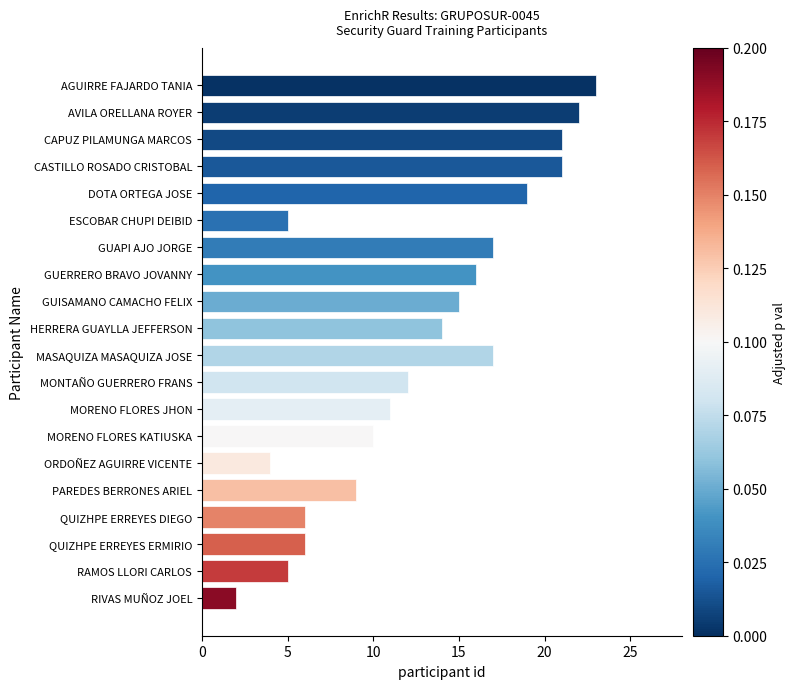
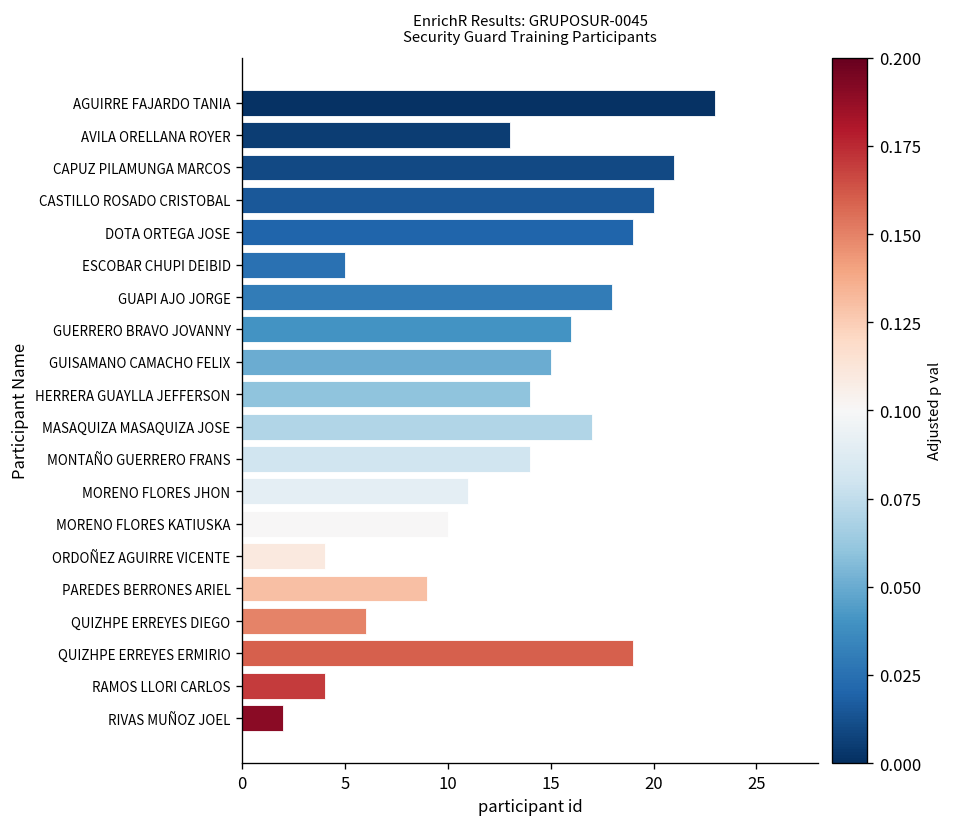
  {
    "AGUIRRE FAJARDO TANIA": 23,
-   "AVILA ORELLANA ROYER": 22,
+   "AVILA ORELLANA ROYER": 13,
    "CAPUZ PILAMUNGA MARCOS": 21,
-   "CASTILLO ROSADO CRISTOBAL": 21,
+   "CASTILLO ROSADO CRISTOBAL": 20,
    "DOTA ORTEGA JOSE": 19,
    "ESCOBAR CHUPI DEIBID": 5,
-   "GUAPI AJO JORGE": 17,
+   "GUAPI AJO JORGE": 18,
    "GUERRERO BRAVO JOVANNY": 16,
    "GUISAMANO CAMACHO FELIX": 15,
    "HERRERA GUAYLLA JEFFERSON": 14,
    "MASAQUIZA MASAQUIZA JOSE": 17,
-   "MONTAÑO GUERRERO FRANS": 12,
+   "MONTAÑO GUERRERO FRANS": 14,
    "MORENO FLORES JHON": 11,
    "MORENO FLORES KATIUSKA": 10,
    "ORDOÑEZ AGUIRRE VICENTE": 4,
    "PAREDES BERRONES ARIEL": 9,
    "QUIZHPE ERREYES DIEGO": 6,
-   "QUIZHPE ERREYES ERMIRIO": 6,
-   "RAMOS LLORI CARLOS": 5,
+   "QUIZHPE ERREYES ERMIRIO": 19,
+   "RAMOS LLORI CARLOS": 4,
    "RIVAS MUÑOZ JOEL": 2
  }
